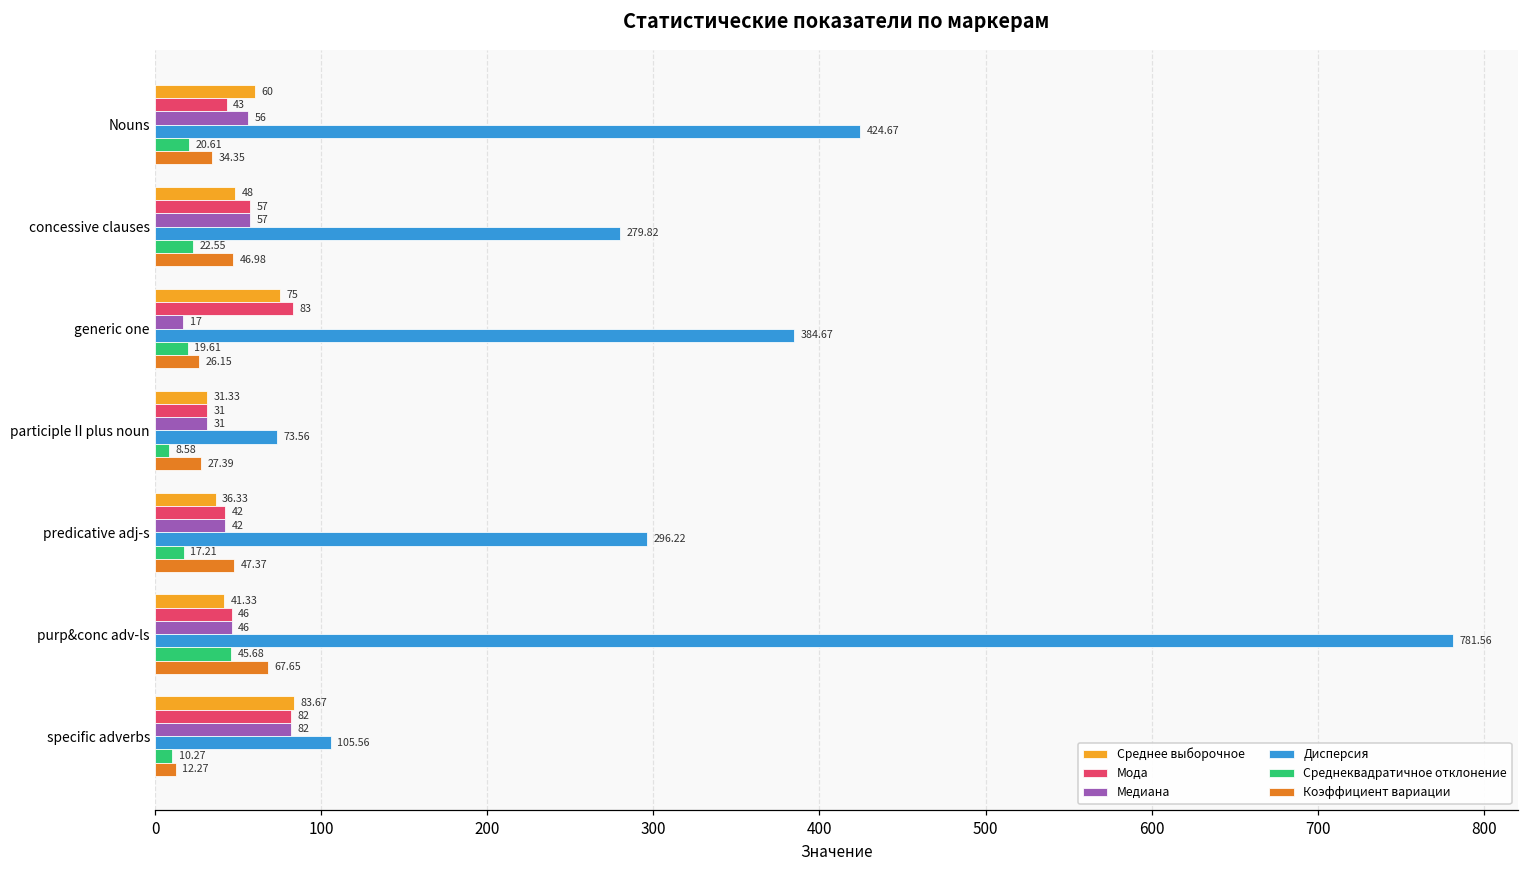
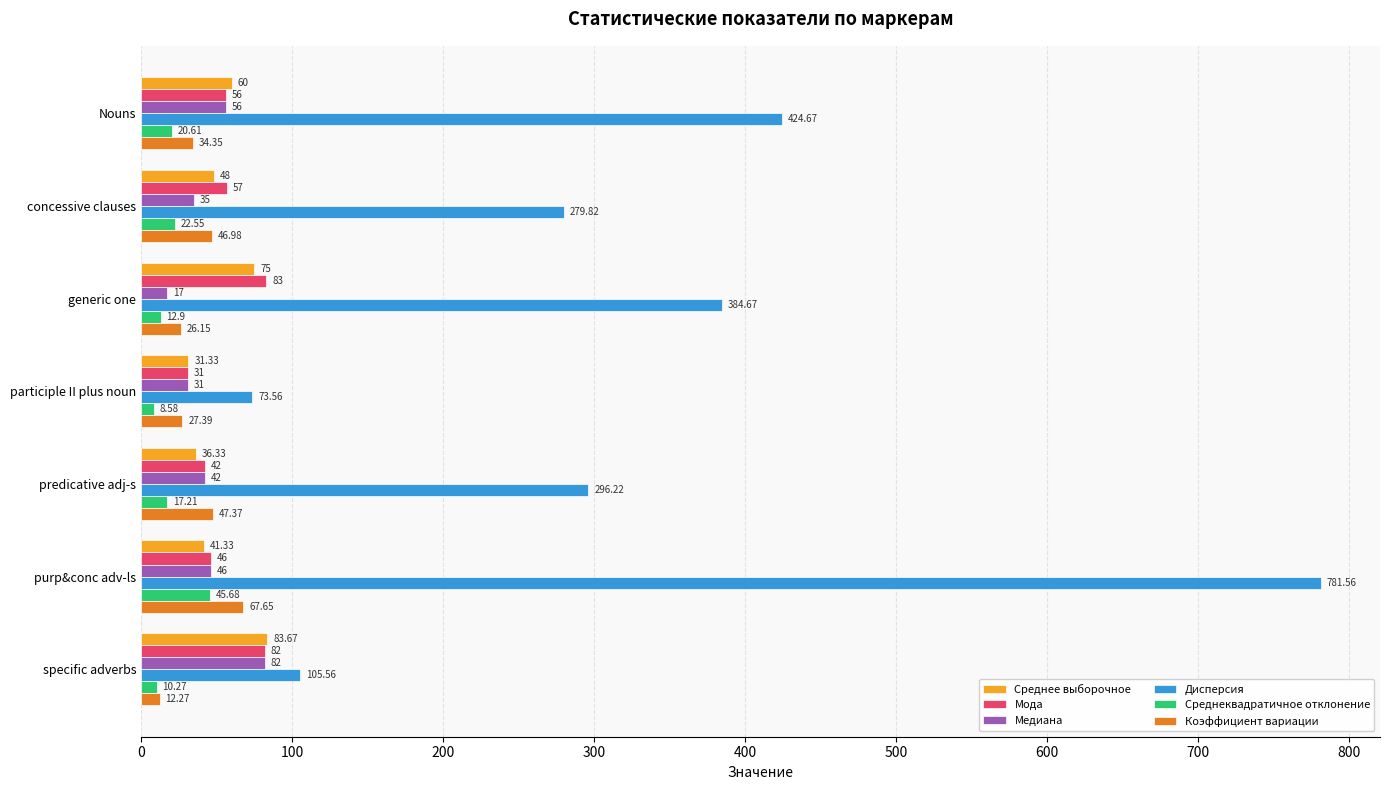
  {
    "Мода": {
-     "Nouns": 43,
+     "Nouns": 56,
      "concessive clauses": 57,
      "generic one": 83,
      "participle II plus noun": 31,
      "predicative adj-s": 42,
      "purp&conc adv-ls": 46,
      "specific adverbs": 82
    },
    "Медиана": {
      "Nouns": 56,
-     "concessive clauses": 57,
+     "concessive clauses": 35,
      "generic one": 17,
      "participle II plus noun": 31,
      "predicative adj-s": 42,
      "purp&conc adv-ls": 46,
      "specific adverbs": 82
    },
    "Дисперсия": {
      "Nouns": 424.67,
      "concessive clauses": 279.82,
      "generic one": 384.67,
      "participle II plus noun": 73.56,
      "predicative adj-s": 296.22,
      "purp&conc adv-ls": 781.56,
      "specific adverbs": 105.56
    },
    "Среднеквадратичное отклонение": {
      "Nouns": 20.61,
      "concessive clauses": 22.55,
-     "generic one": 19.61,
+     "generic one": 12.9,
      "participle II plus noun": 8.58,
      "predicative adj-s": 17.21,
      "purp&conc adv-ls": 45.68,
      "specific adverbs": 10.27
    }
  }
